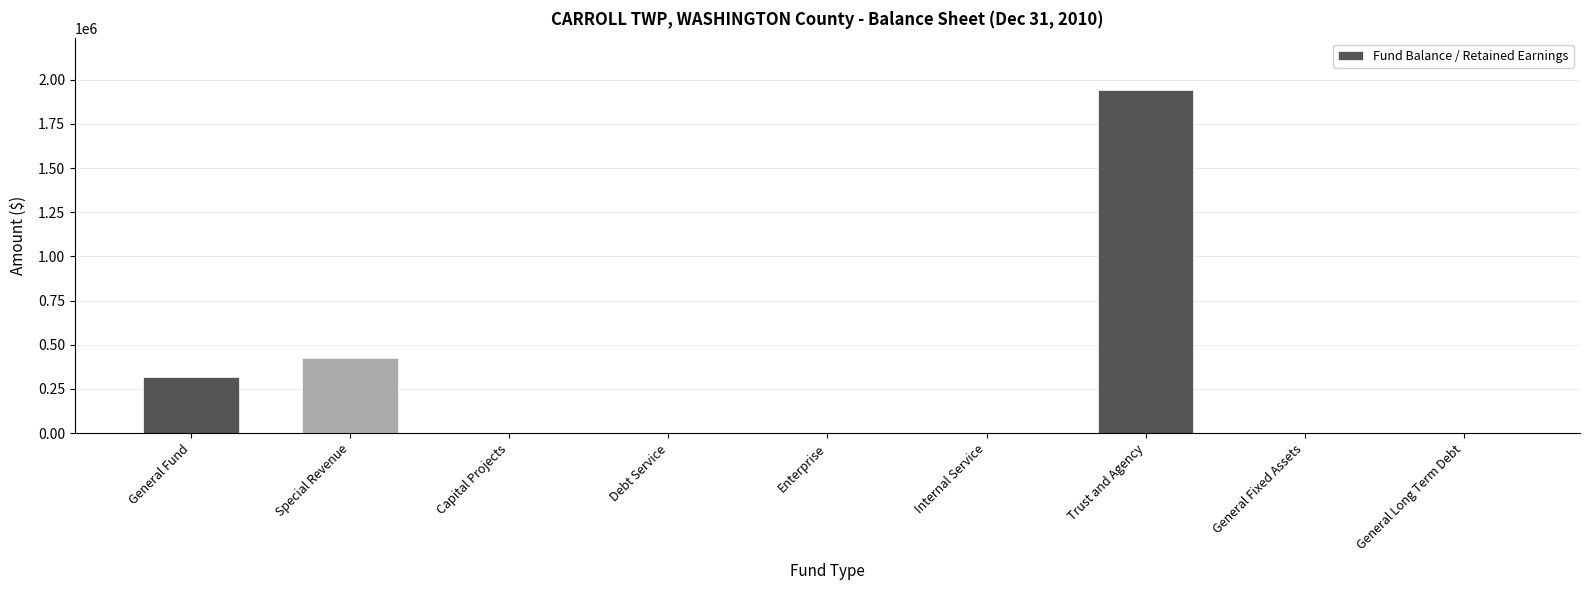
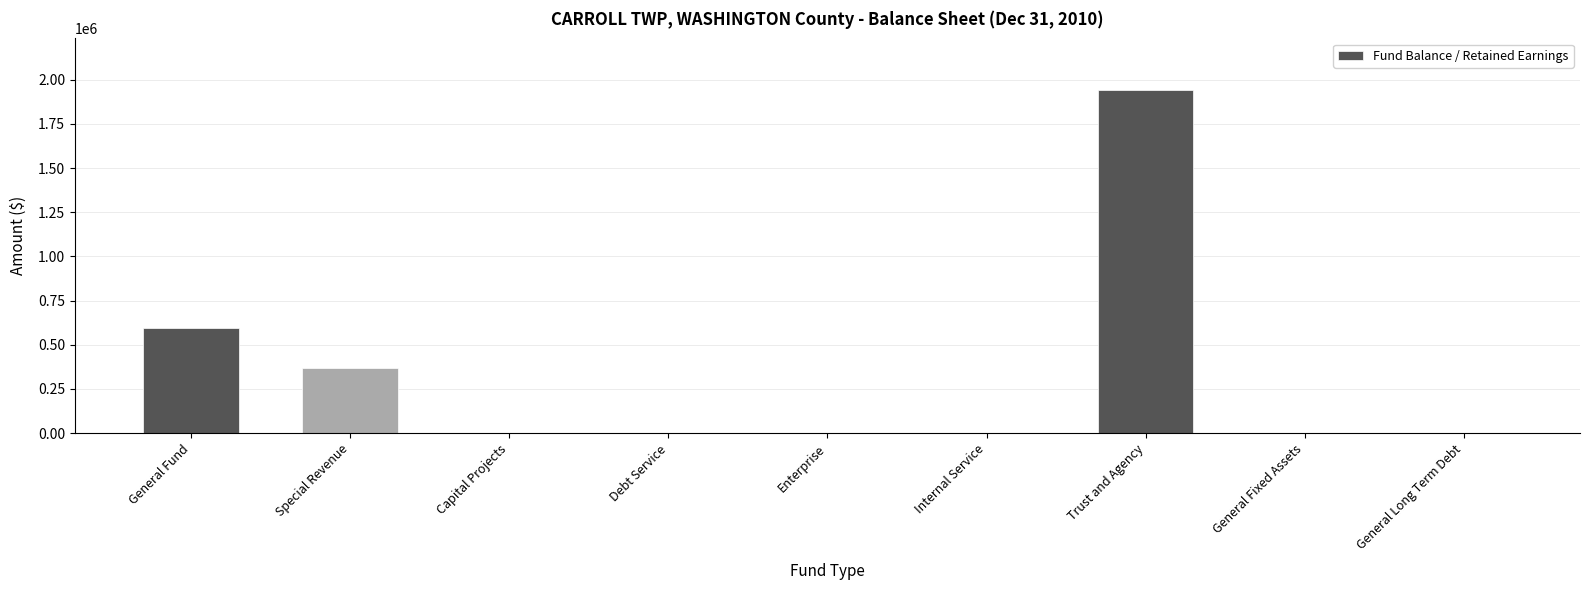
  {
-   "General Fund": 320000,
-   "Special Revenue": 430000,
+   "General Fund": 590000,
+   "Special Revenue": 370000,
    "Capital Projects": 0,
    "Debt Service": 0,
    "Enterprise": 0,
    "Internal Service": 0,
    "Trust and Agency": 1940000,
    "General Fixed Assets": 0,
    "General Long Term Debt": 0
  }
